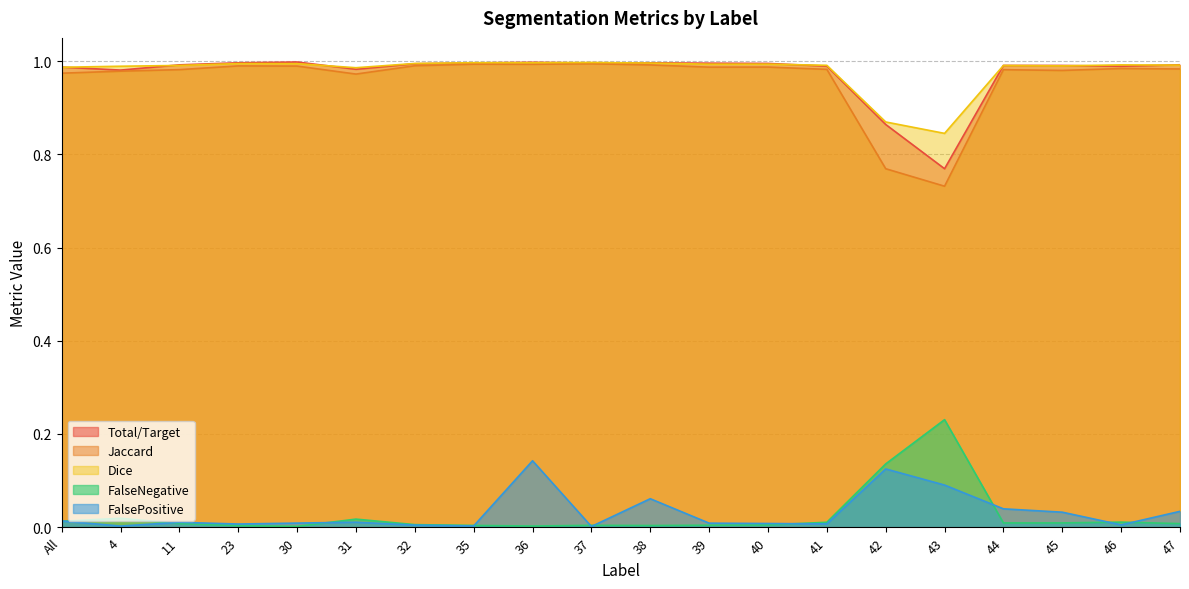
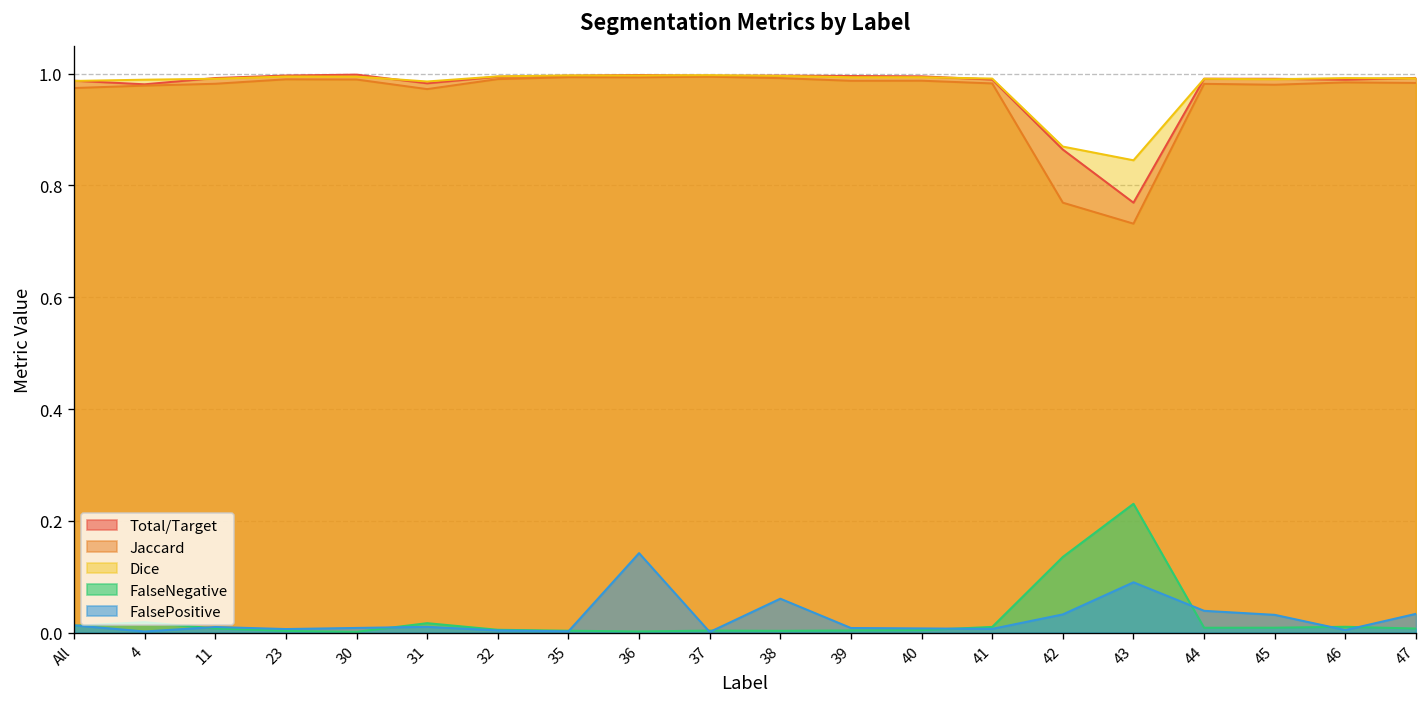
  {
    "FalseNegative": {
      "30": 0.00,
      "31": 0.02,
      "36": 0.00,
      "38": 0.00,
      "42": 0.14,
      "43": 0.23,
      "44": 0.01,
      "45": 0.01,
      "46": 0.01,
      "47": 0.01
    },
    "FalsePositive": {
      "4": 0.00,
      "30": 0.01,
      "31": 0.01,
      "36": 0.14,
      "38": 0.06,
-     "42": 0.13,
+     "42": 0.03,
      "43": 0.09,
      "44": 0.04,
      "45": 0.03,
      "46": 0.00,
      "47": 0.03
    }
  }
